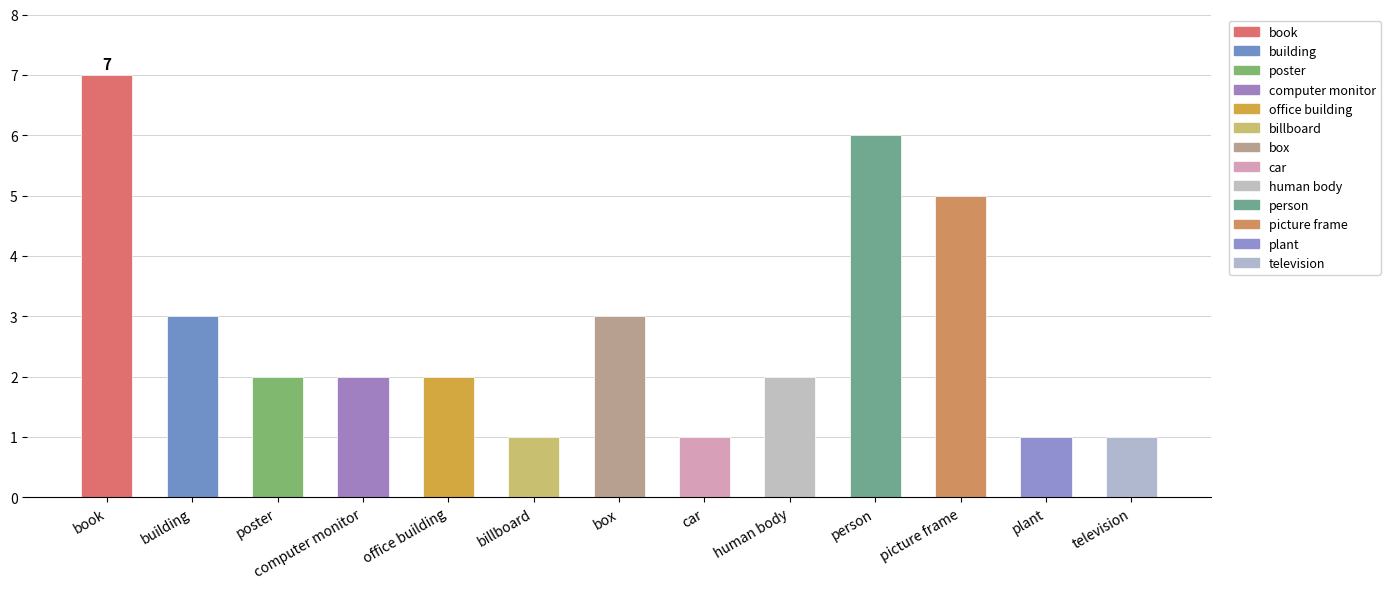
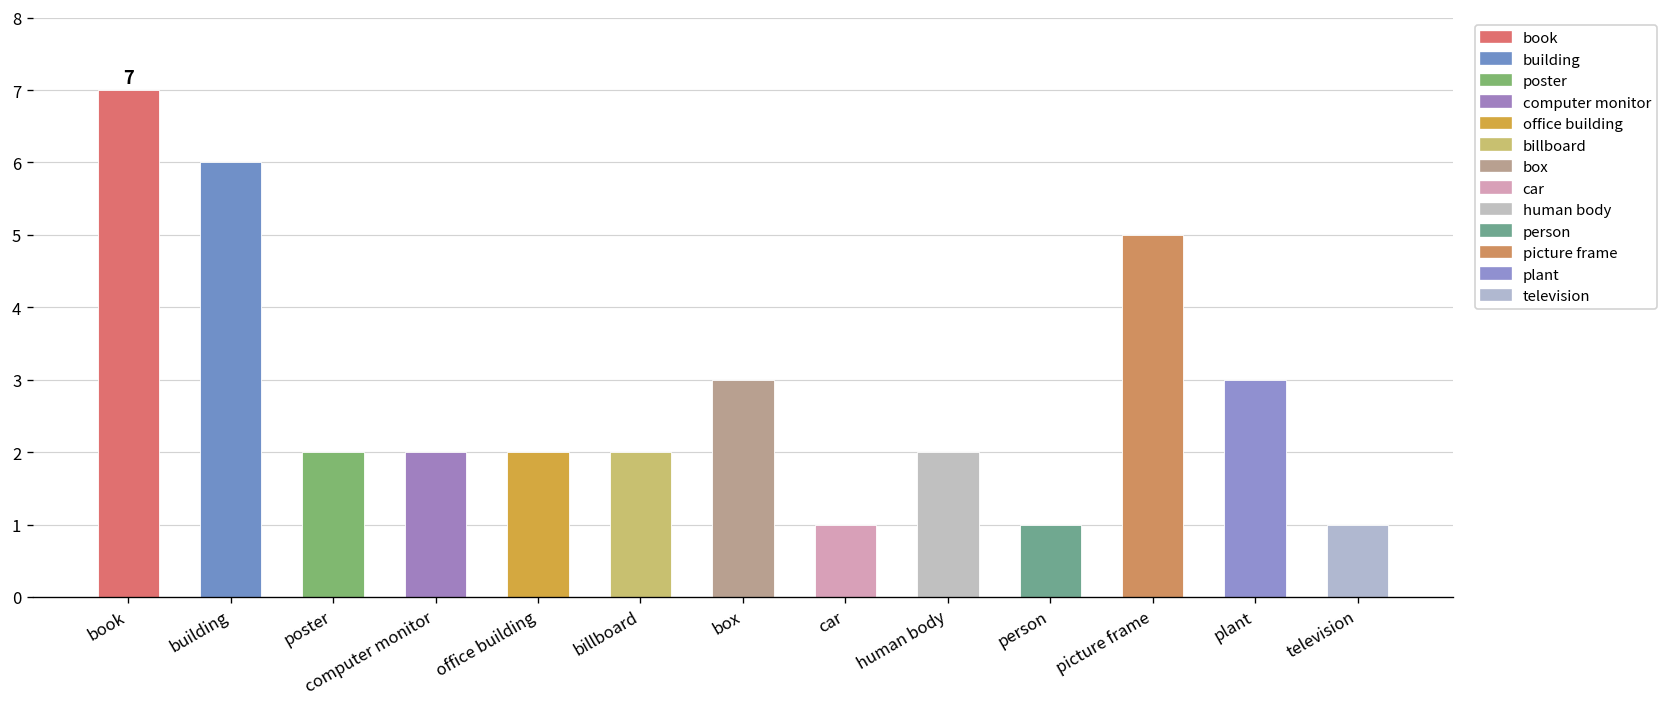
  {
-   "building": 3,
+   "building": 6,
    "poster": 2,
    "computer monitor": 2,
    "office building": 2,
-   "billboard": 1,
+   "billboard": 2,
    "box": 3,
    "car": 1,
    "human body": 2,
-   "person": 6,
+   "person": 1,
    "picture frame": 5,
-   "plant": 1,
+   "plant": 3,
    "television": 1
  }
